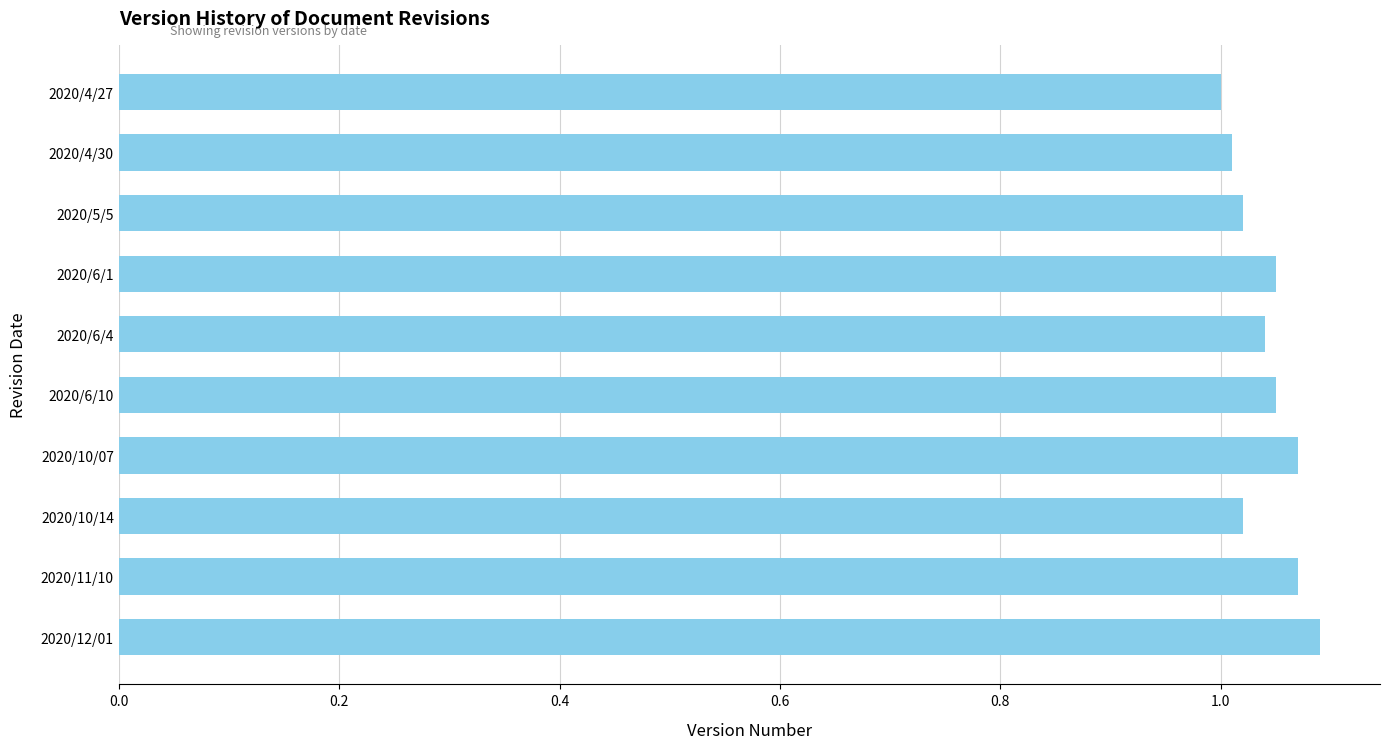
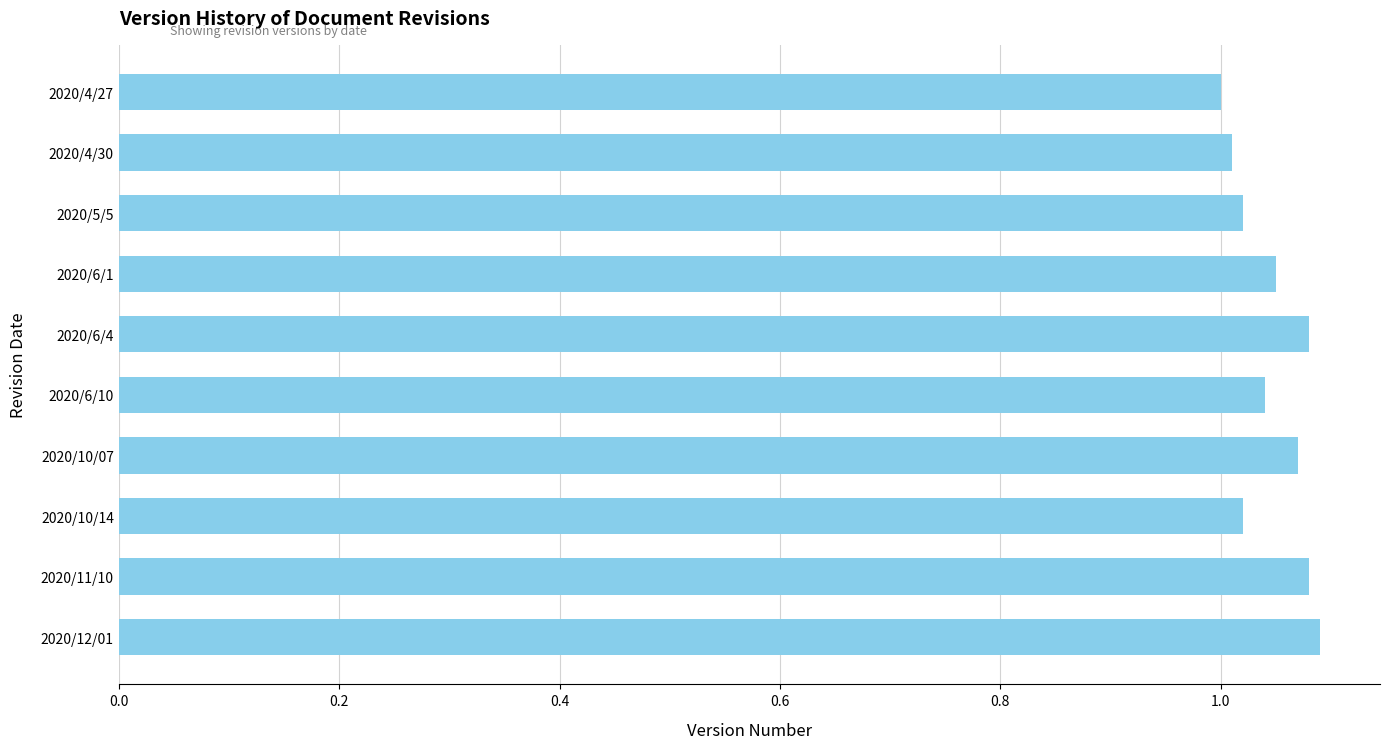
  {
    "2020/4/27": 1.00,
    "2020/4/30": 1.01,
    "2020/5/5": 1.02,
    "2020/6/1": 1.05,
-   "2020/6/4": 1.04,
-   "2020/6/10": 1.05,
+   "2020/6/4": 1.08,
+   "2020/6/10": 1.04,
    "2020/10/07": 1.07,
    "2020/10/14": 1.02,
-   "2020/11/10": 1.07,
+   "2020/11/10": 1.08,
    "2020/12/01": 1.09
  }
